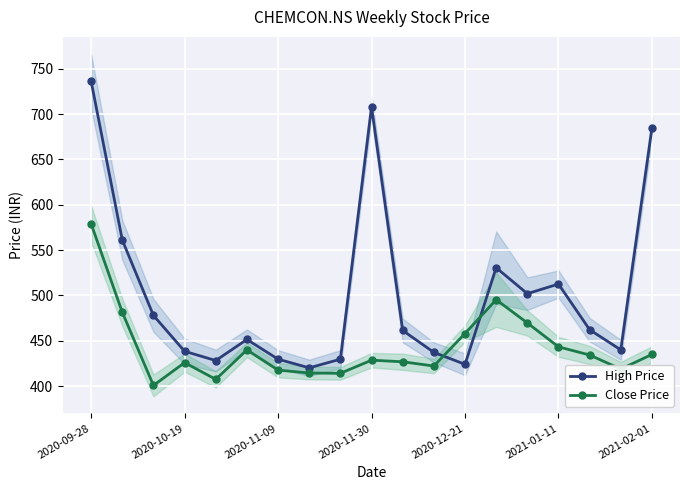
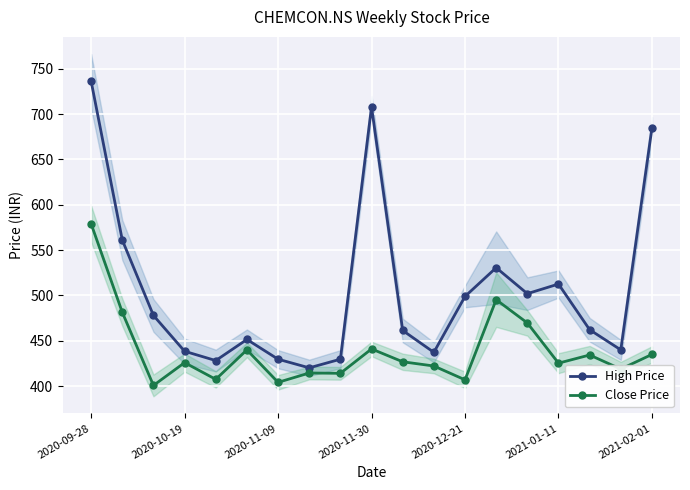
  {
    "High Price": {
      "2020-09-28": 740,
      "2020-11-09": 430,
      "2020-11-30": 710,
-     "2020-12-21": 420,
+     "2020-12-21": 500,
      "2021-01-11": 510,
      "2021-02-01": 680
    },
    "Close Price": {
      "2020-09-28": 580,
      "2020-10-19": 430,
-     "2020-11-09": 420,
-     "2020-11-30": 430,
-     "2020-12-21": 460,
-     "2021-01-11": 440,
+     "2020-11-09": 400,
+     "2020-11-30": 440,
+     "2020-12-21": 410,
+     "2021-01-11": 430,
      "2021-02-01": 430
    }
  }
